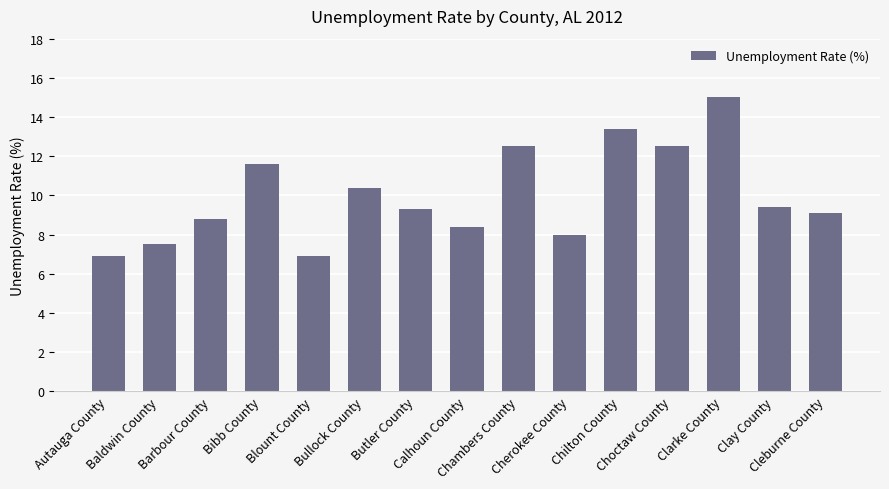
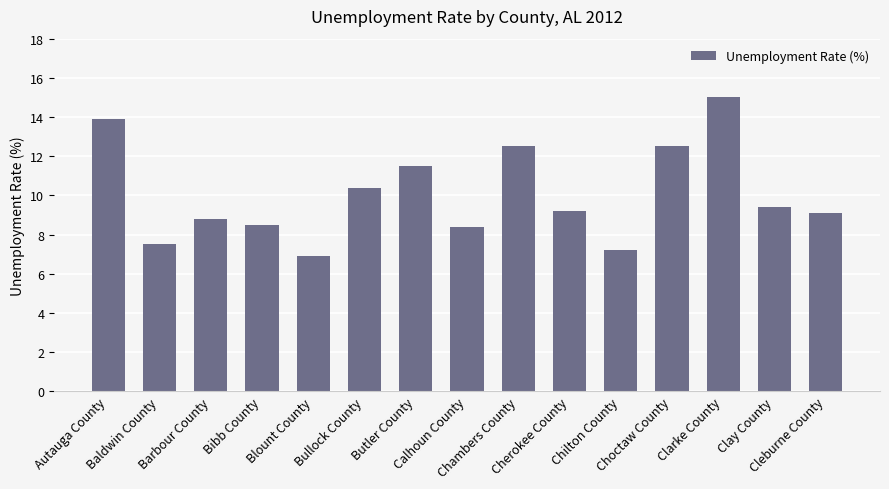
  {
-   "Autauga County": 6.9,
+   "Autauga County": 13.9,
    "Baldwin County": 7.5,
    "Barbour County": 8.8,
-   "Bibb County": 11.6,
+   "Bibb County": 8.5,
    "Blount County": 6.9,
    "Bullock County": 10.4,
-   "Butler County": 9.3,
+   "Butler County": 11.5,
    "Calhoun County": 8.4,
    "Chambers County": 12.5,
-   "Cherokee County": 8.0,
-   "Chilton County": 13.4,
+   "Cherokee County": 9.2,
+   "Chilton County": 7.2,
    "Choctaw County": 12.5,
    "Clarke County": 15.0,
    "Clay County": 9.4,
    "Cleburne County": 9.1
  }
